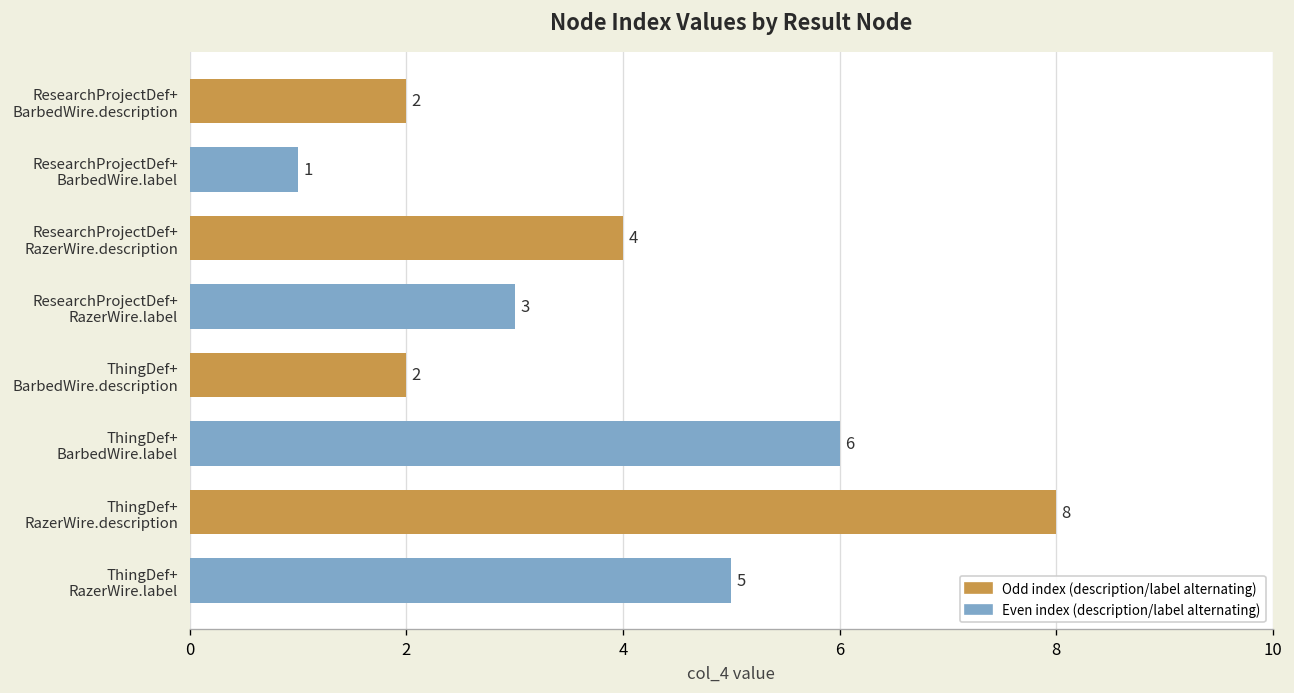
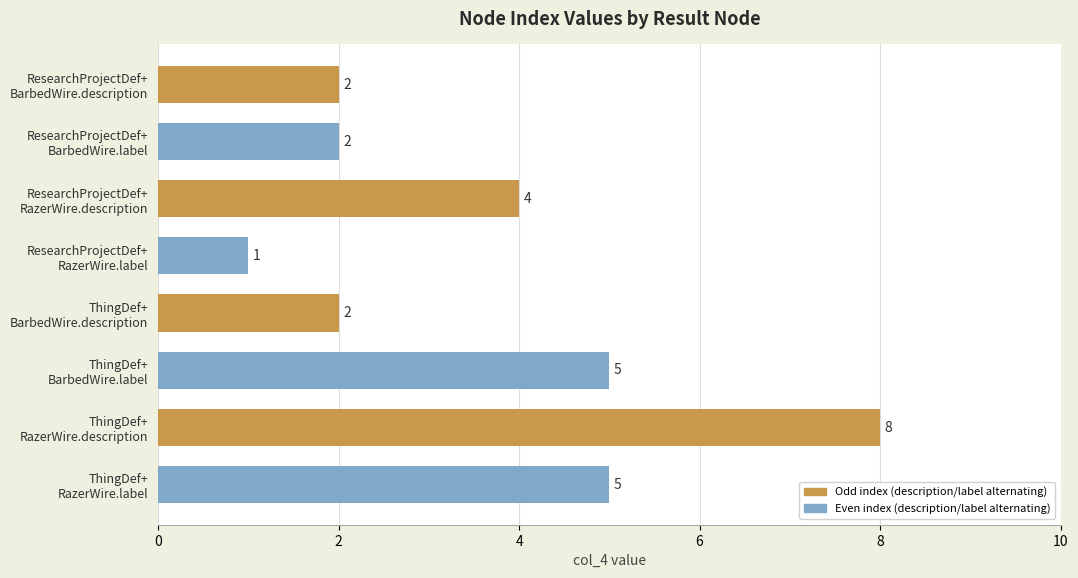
  {
    "ResearchProjectDef+ BarbedWire.description": 2,
-   "ResearchProjectDef+ BarbedWire.label": 1,
+   "ResearchProjectDef+ BarbedWire.label": 2,
    "ResearchProjectDef+ RazerWire.description": 4,
-   "ResearchProjectDef+ RazerWire.label": 3,
+   "ResearchProjectDef+ RazerWire.label": 1,
    "ThingDef+ BarbedWire.description": 2,
-   "ThingDef+ BarbedWire.label": 6,
+   "ThingDef+ BarbedWire.label": 5,
    "ThingDef+ RazerWire.description": 8,
    "ThingDef+ RazerWire.label": 5
  }
